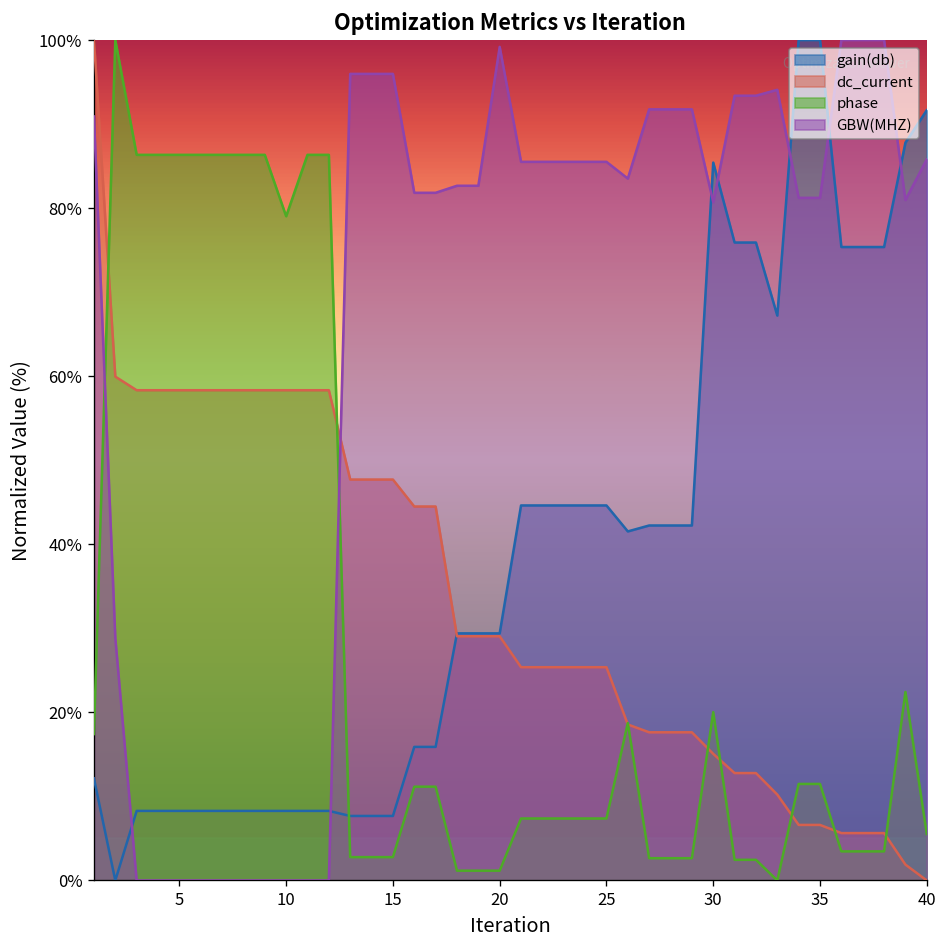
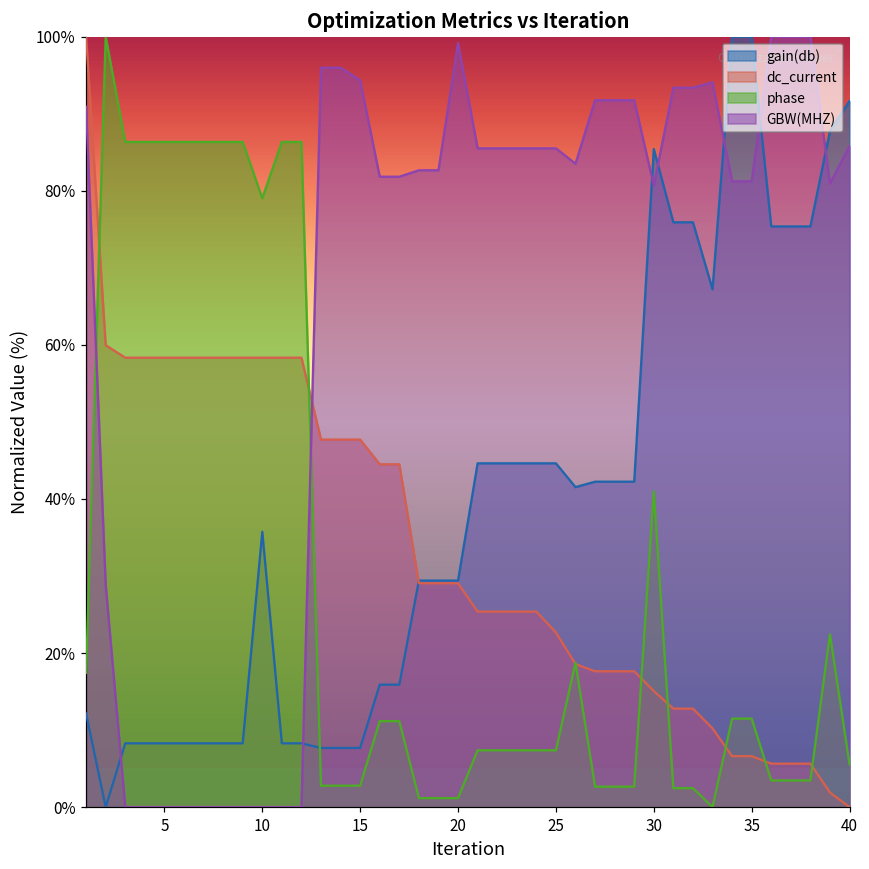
  {
    "gain(db)": {
      "5": "8%",
-     "10": "8%",
+     "10": "36%",
      "15": "8%",
      "25": "45%",
      "30": "85%",
      "35": "100%",
      "40": "92%"
    },
    "dc_current": {
      "5": "58%",
      "10": "58%",
      "15": "48%",
-     "25": "25%",
+     "25": "23%",
      "30": "15%",
      "35": "7%"
    },
    "phase": {
      "5": "86%",
      "10": "79%",
      "25": "7%",
-     "30": "20%",
+     "30": "41%",
      "35": "11%",
      "40": "6%"
    },
    "GBW(MHZ)": {
-     "15": "96%",
+     "15": "94%",
      "20": "99%",
      "25": "86%",
      "30": "81%",
      "35": "81%",
      "40": "86%"
    }
  }
